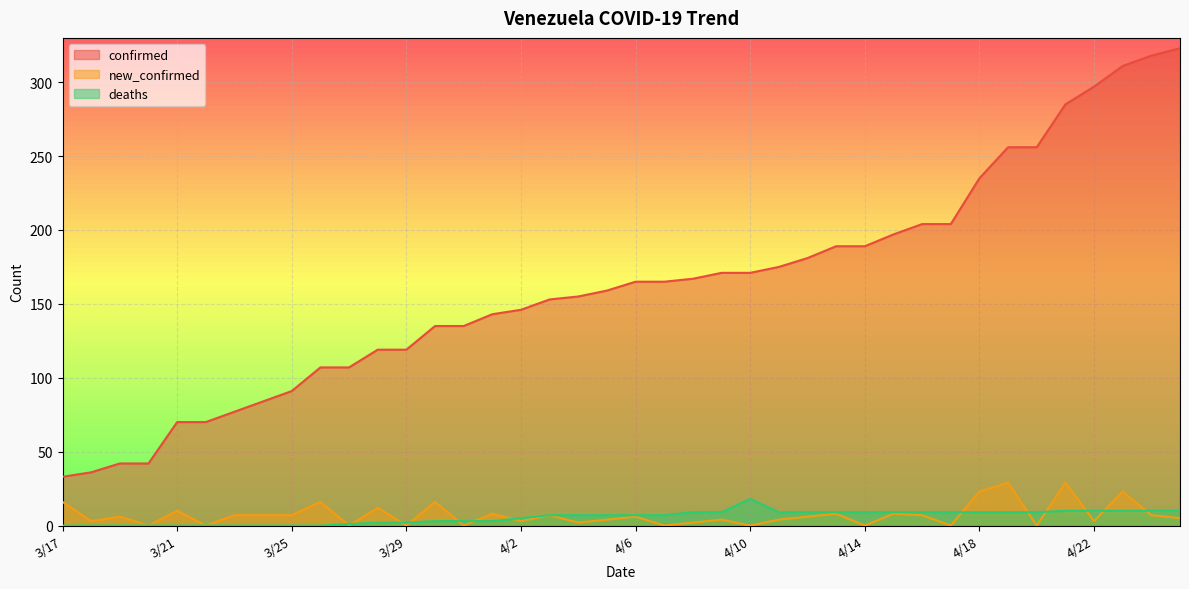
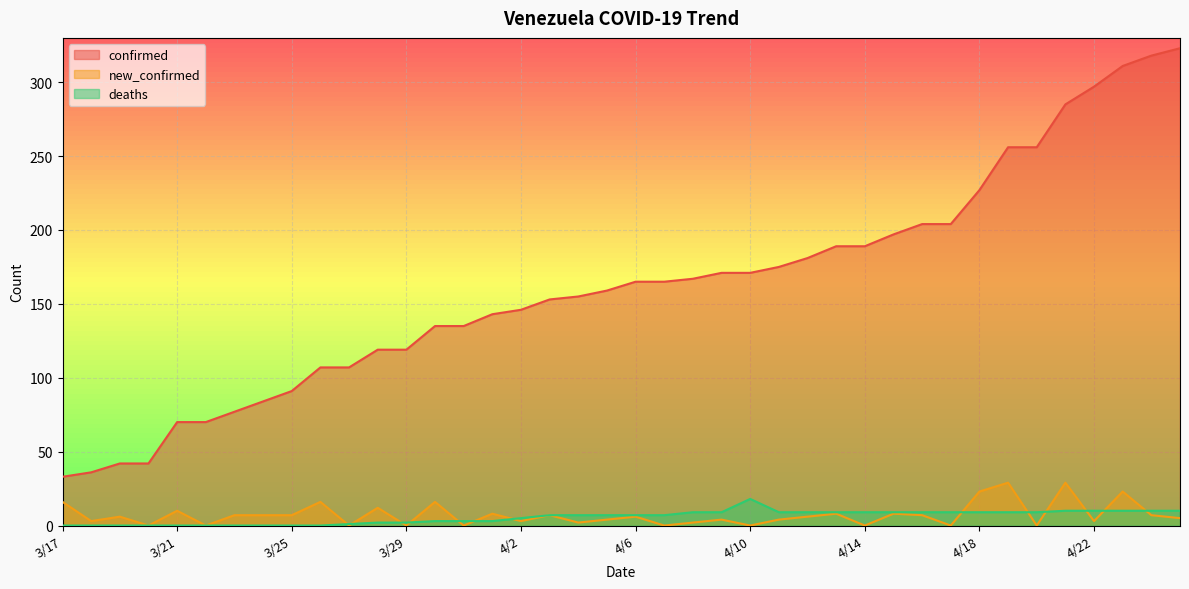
  {
    "confirmed": {
      "3/17": 33,
      "3/21": 70,
      "3/25": 91,
      "3/29": 119,
      "4/2": 146,
      "4/6": 165,
      "4/10": 171,
      "4/14": 189,
-     "4/18": 235,
+     "4/18": 227,
      "4/22": 297
    },
    "new_confirmed": {
      "3/17": 16,
      "3/21": 10,
      "3/25": 7,
      "3/29": 0,
      "4/2": 3,
      "4/10": 0,
      "4/14": 0,
      "4/18": 23,
      "4/22": 3
    },
    "deaths": {
      "3/17": 0,
      "3/21": 0,
      "3/25": 0,
      "3/29": 2,
      "4/2": 5,
      "4/10": 18,
      "4/14": 9,
      "4/18": 9,
      "4/22": 10
    }
  }
